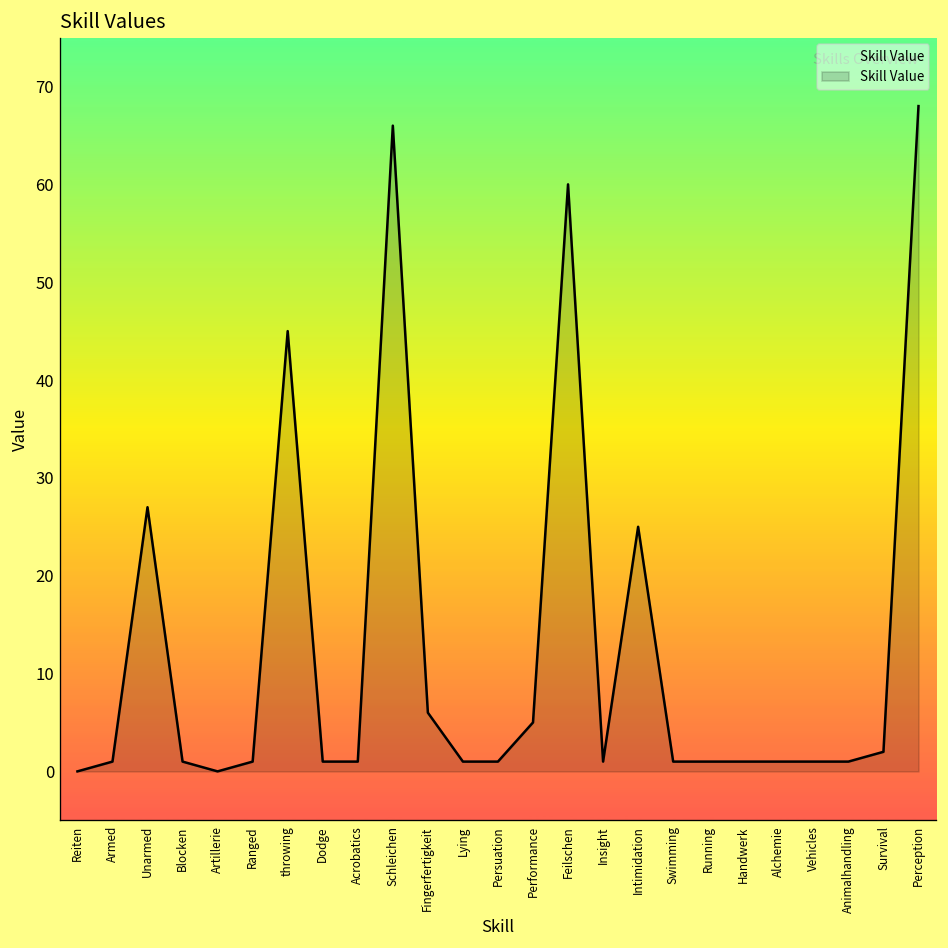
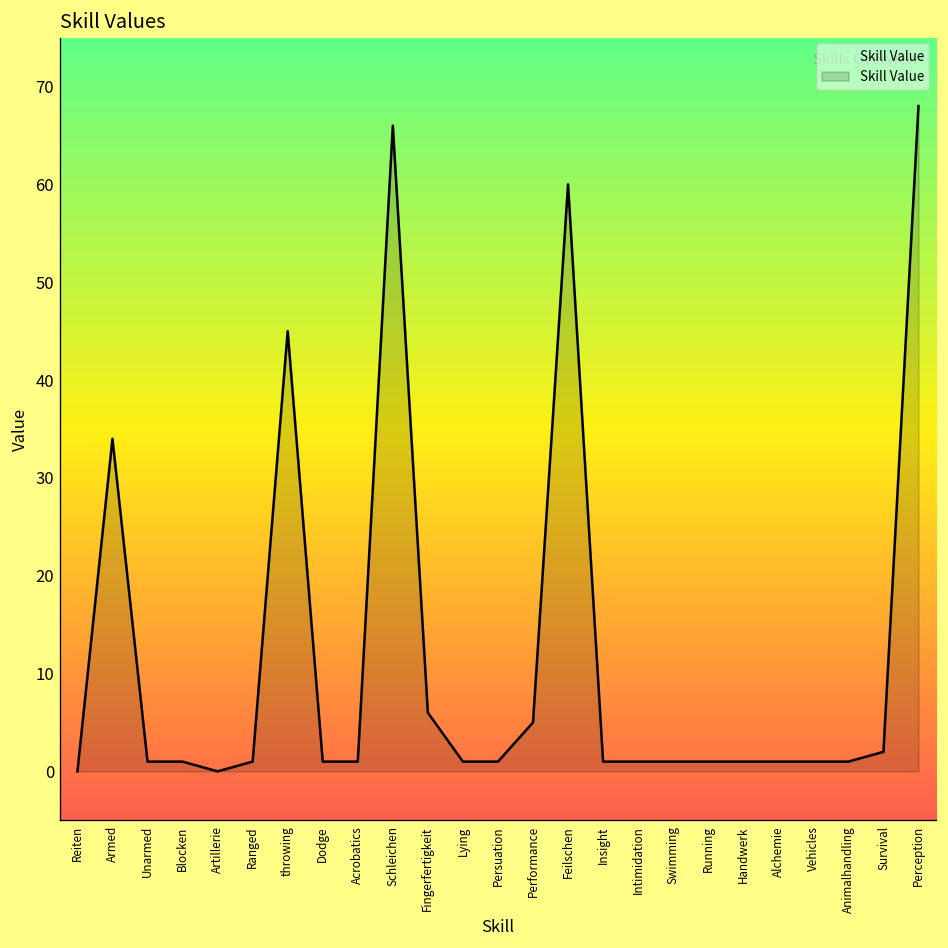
  {
    "Reiten": 0,
-   "Armed": 1,
-   "Unarmed": 27,
+   "Armed": 34,
+   "Unarmed": 1,
    "Blocken": 1,
    "Artillerie": 0,
    "Ranged": 1,
    "throwing": 45,
    "Dodge": 1,
    "Acrobatics": 1,
    "Schleichen": 66,
    "Fingerfertigkeit": 6,
    "Lying": 1,
    "Persuation": 1,
    "Performance": 5,
    "Feilschen": 60,
    "Insight": 1,
-   "Intimidation": 25,
+   "Intimidation": 1,
    "Swimming": 1,
    "Running": 1,
    "Handwerk": 1,
    "Alchemie": 1,
    "Vehicles": 1,
    "Animalhandling": 1,
    "Survival": 2,
    "Perception": 68
  }
